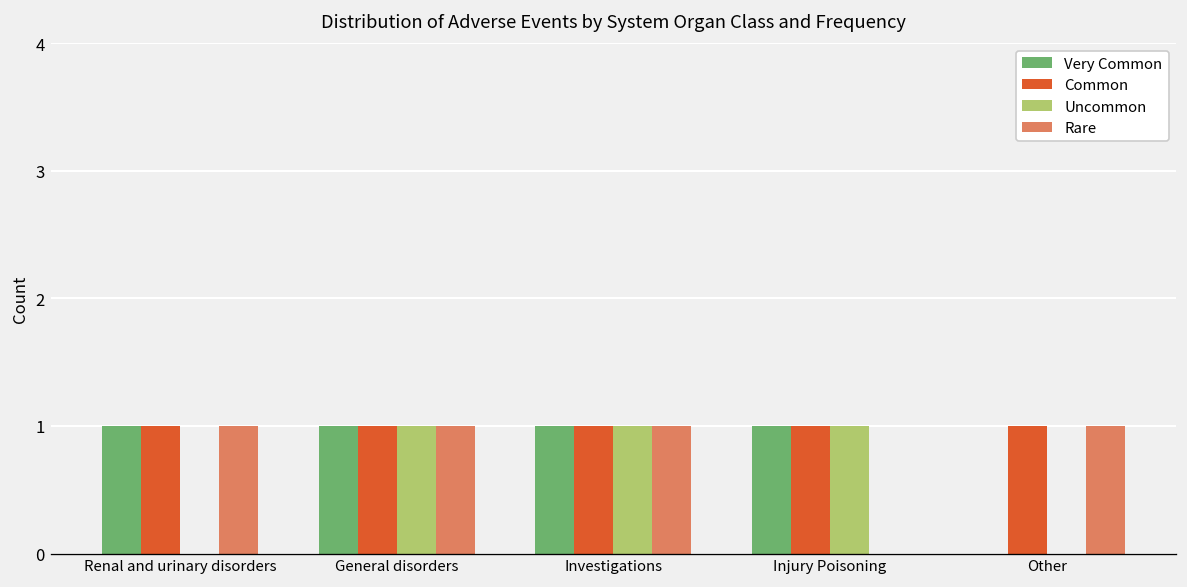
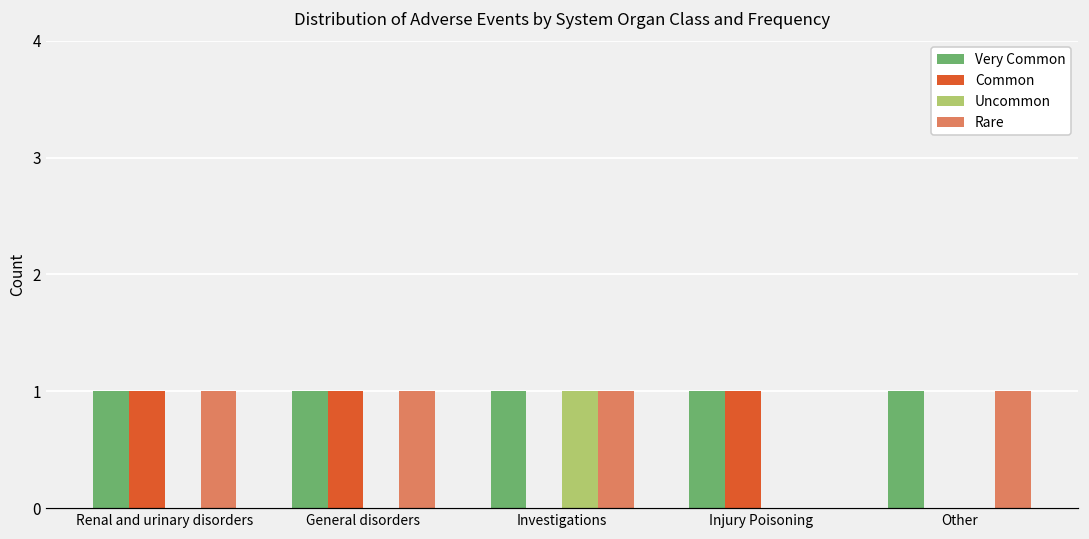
  {
    "Very Common": {
      "Renal and urinary disorders": 1,
      "General disorders": 1,
      "Investigations": 1,
      "Injury Poisoning": 1,
-     "Other": 0
+     "Other": 1
    },
    "Common": {
      "Renal and urinary disorders": 1,
      "General disorders": 1,
-     "Investigations": 1,
+     "Investigations": 0,
      "Injury Poisoning": 1,
-     "Other": 1
+     "Other": 0
    },
    "Uncommon": {
      "Renal and urinary disorders": 0,
-     "General disorders": 1,
+     "General disorders": 0,
      "Investigations": 1,
-     "Injury Poisoning": 1,
+     "Injury Poisoning": 0,
      "Other": 0
    },
    "Rare": {
      "Renal and urinary disorders": 1,
      "General disorders": 1,
      "Investigations": 1,
      "Injury Poisoning": 0,
      "Other": 1
    }
  }
